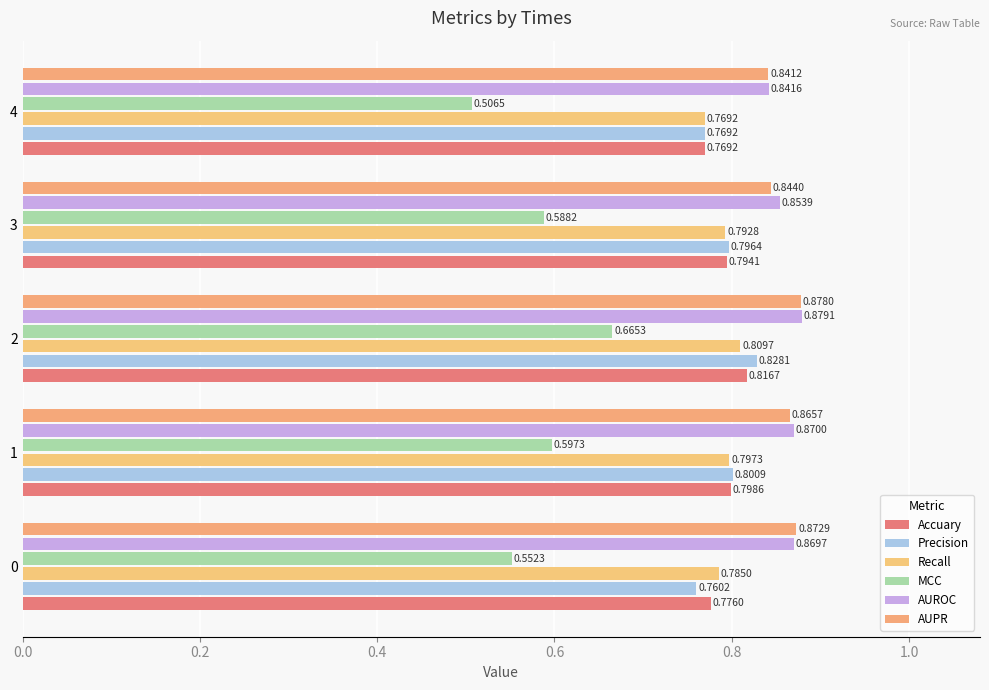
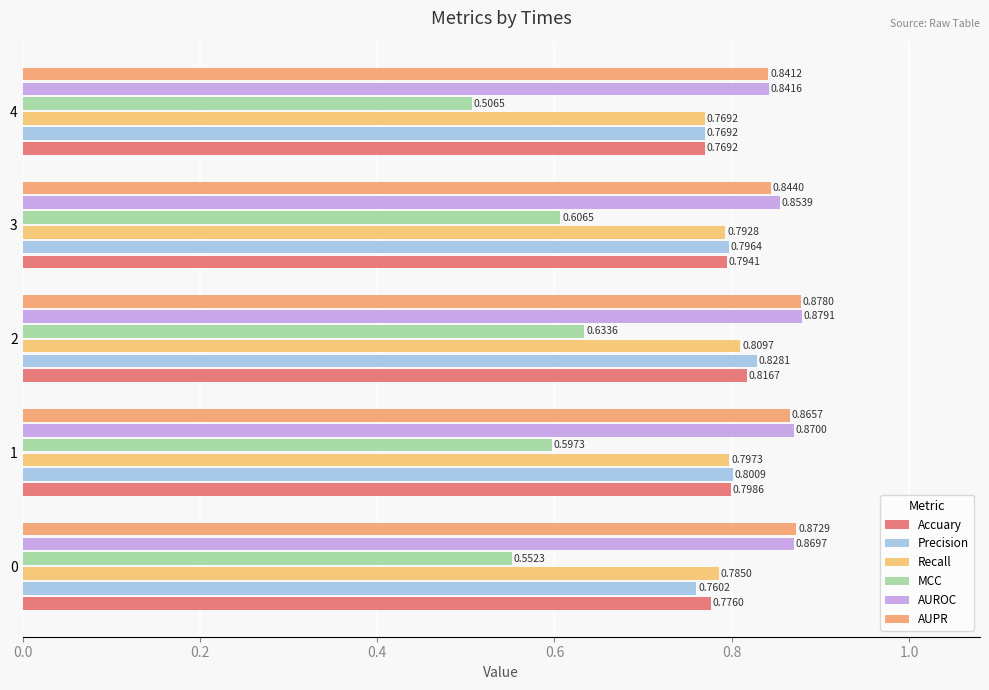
  {
    "MCC": {
      "4": 0.5065,
-     "3": 0.5882,
-     "2": 0.6653,
+     "3": 0.6065,
+     "2": 0.6336,
      "1": 0.5973,
      "0": 0.5523
    }
  }
